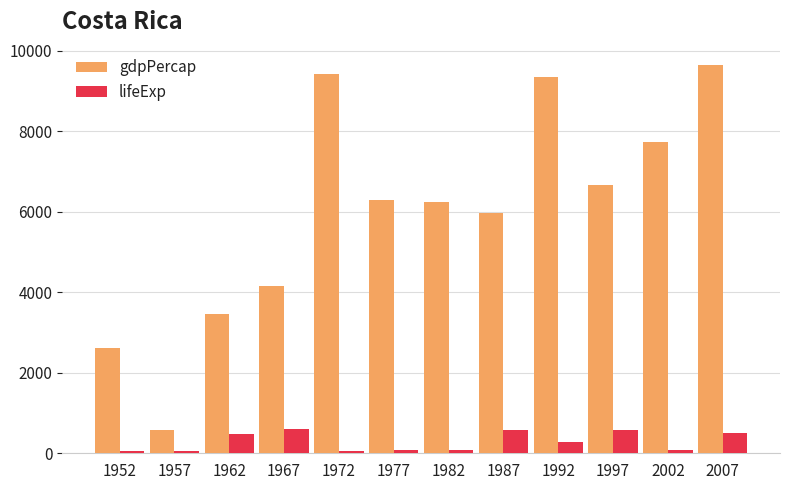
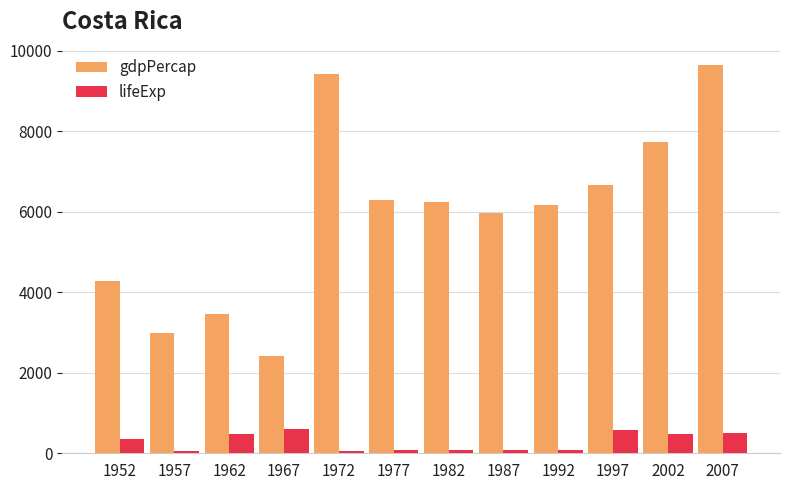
  {
    "gdpPercap": {
-     "1952": 2600,
-     "1957": 600,
+     "1952": 4300,
+     "1957": 3000,
      "1962": 3500,
-     "1967": 4200,
+     "1967": 2400,
      "1972": 9400,
      "1977": 6300,
      "1982": 6200,
      "1987": 6000,
-     "1992": 9300,
+     "1992": 6200,
      "1997": 6700,
      "2002": 7700,
      "2007": 9600
    },
    "lifeExp": {
-     "1952": 100,
+     "1952": 300,
      "1962": 500,
      "1967": 600,
      "1972": 100,
      "1977": 100,
      "1982": 100,
-     "1987": 600,
-     "1992": 300,
+     "1987": 100,
+     "1992": 100,
      "1997": 600,
-     "2002": 100,
+     "2002": 500,
      "2007": 500
    }
  }
